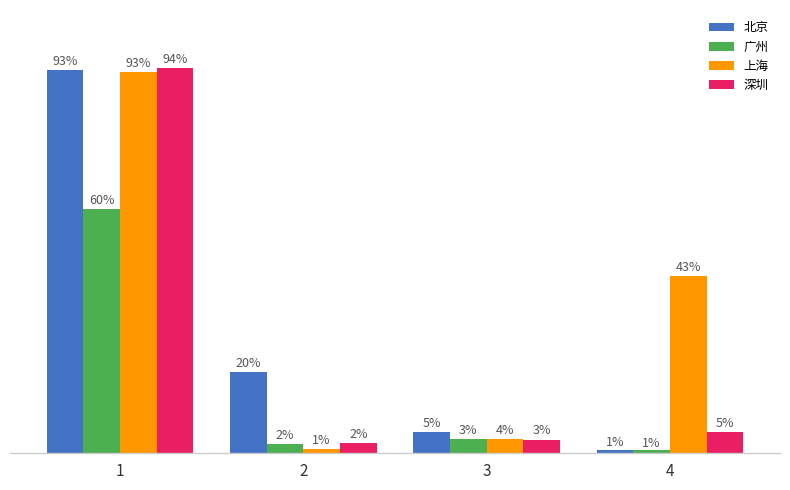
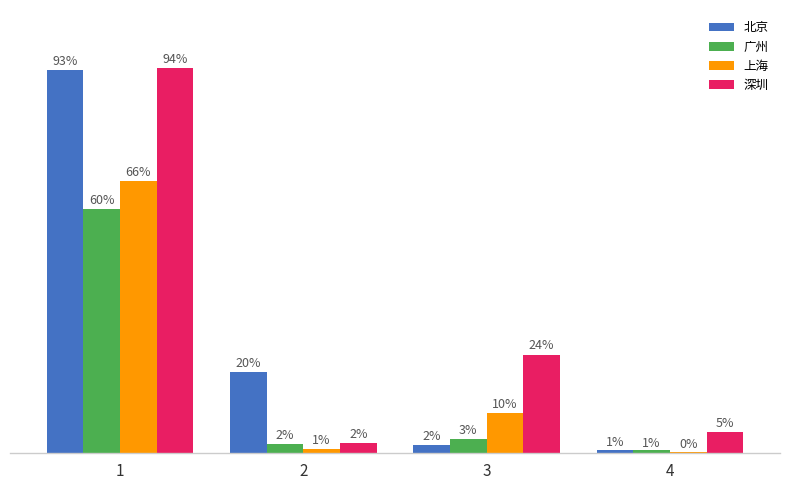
  {
    "北京": {
      "1": "93%",
      "2": "20%",
-     "3": "5%",
+     "3": "2%",
      "4": "1%"
    },
    "广州": {
      "1": "60%",
      "2": "2%",
      "3": "3%",
      "4": "1%"
    },
    "上海": {
-     "1": "93%",
+     "1": "66%",
      "2": "1%",
-     "3": "4%",
-     "4": "43%"
+     "3": "10%",
+     "4": "0%"
    },
    "深圳": {
      "1": "94%",
      "2": "2%",
-     "3": "3%",
+     "3": "24%",
      "4": "5%"
    }
  }
